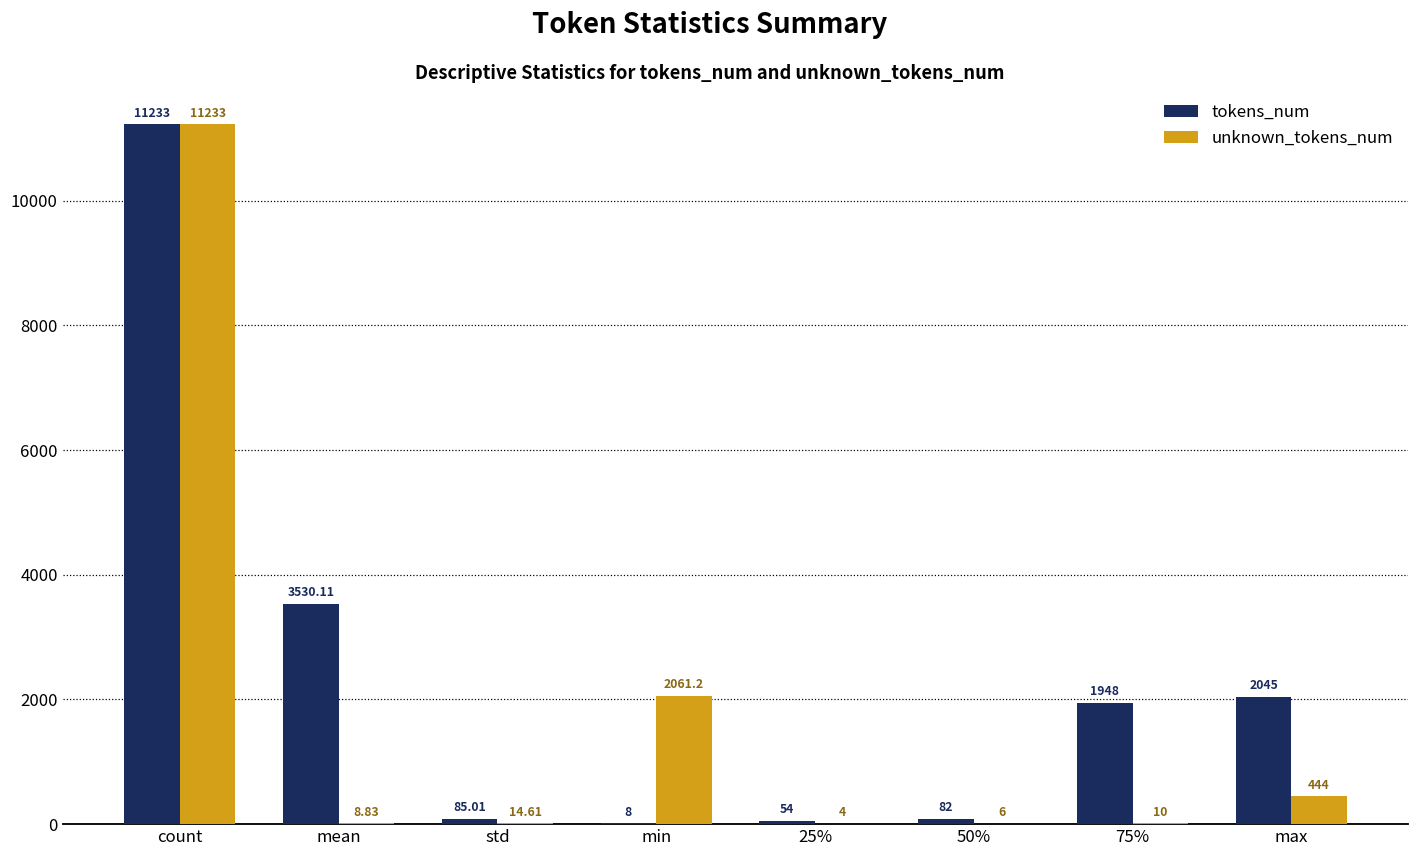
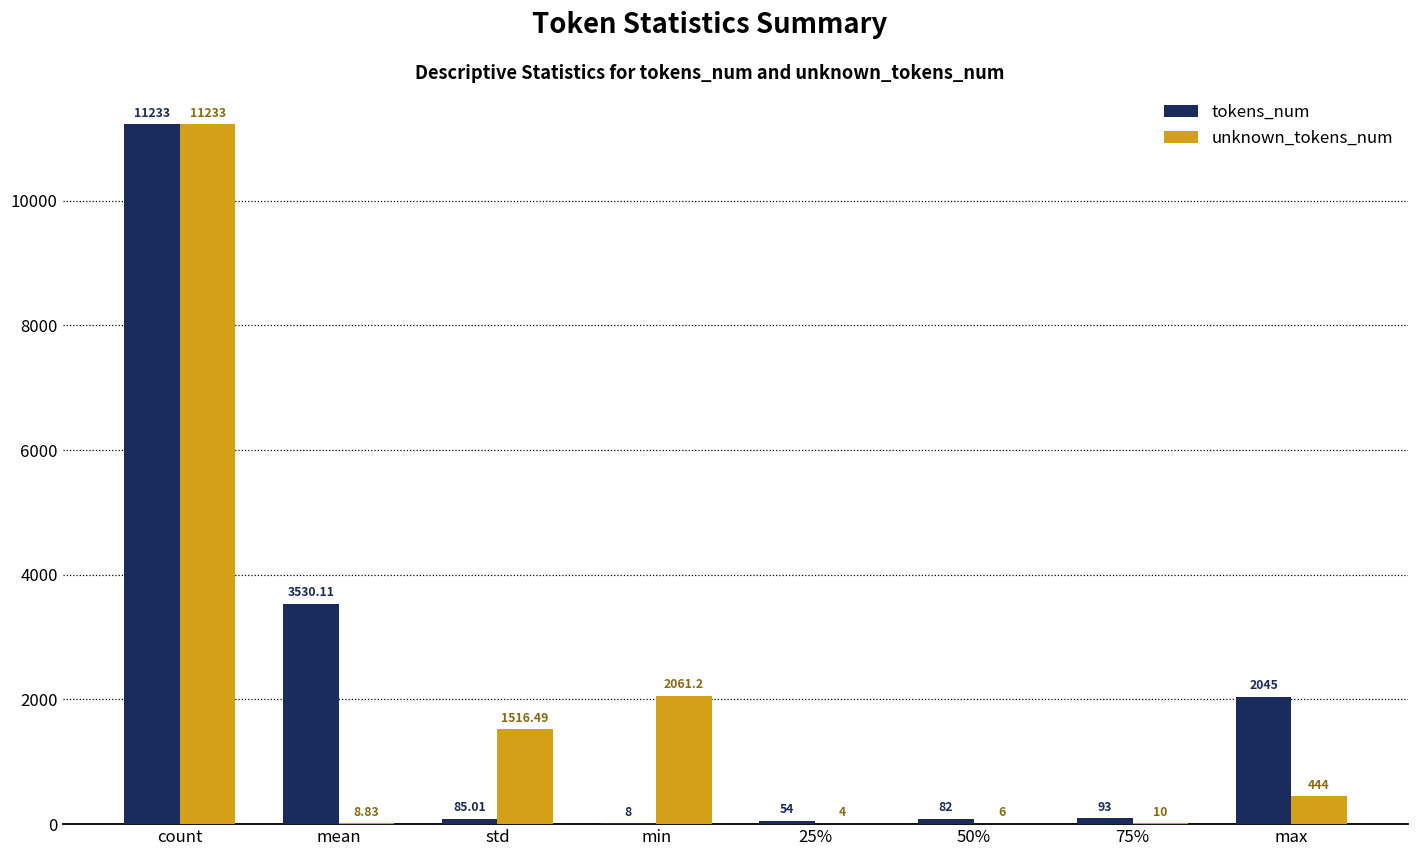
  {
    "tokens_num": {
      "count": 11233,
      "mean": 3530.11,
      "std": 85.01,
      "min": 8,
      "25%": 54,
      "50%": 82,
-     "75%": 1948,
+     "75%": 93,
      "max": 2045
    },
    "unknown_tokens_num": {
      "count": 11233,
      "mean": 8.83,
-     "std": 14.61,
+     "std": 1516.49,
      "min": 2061.2,
      "25%": 4,
      "50%": 6,
      "75%": 10,
      "max": 444
    }
  }
